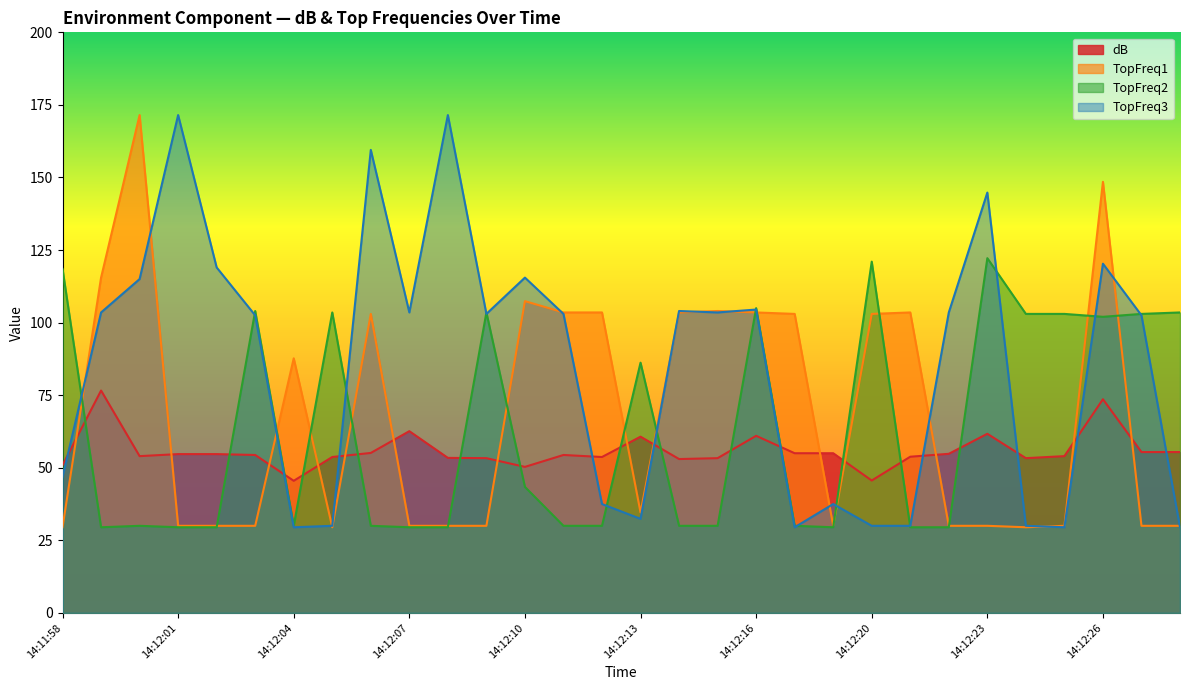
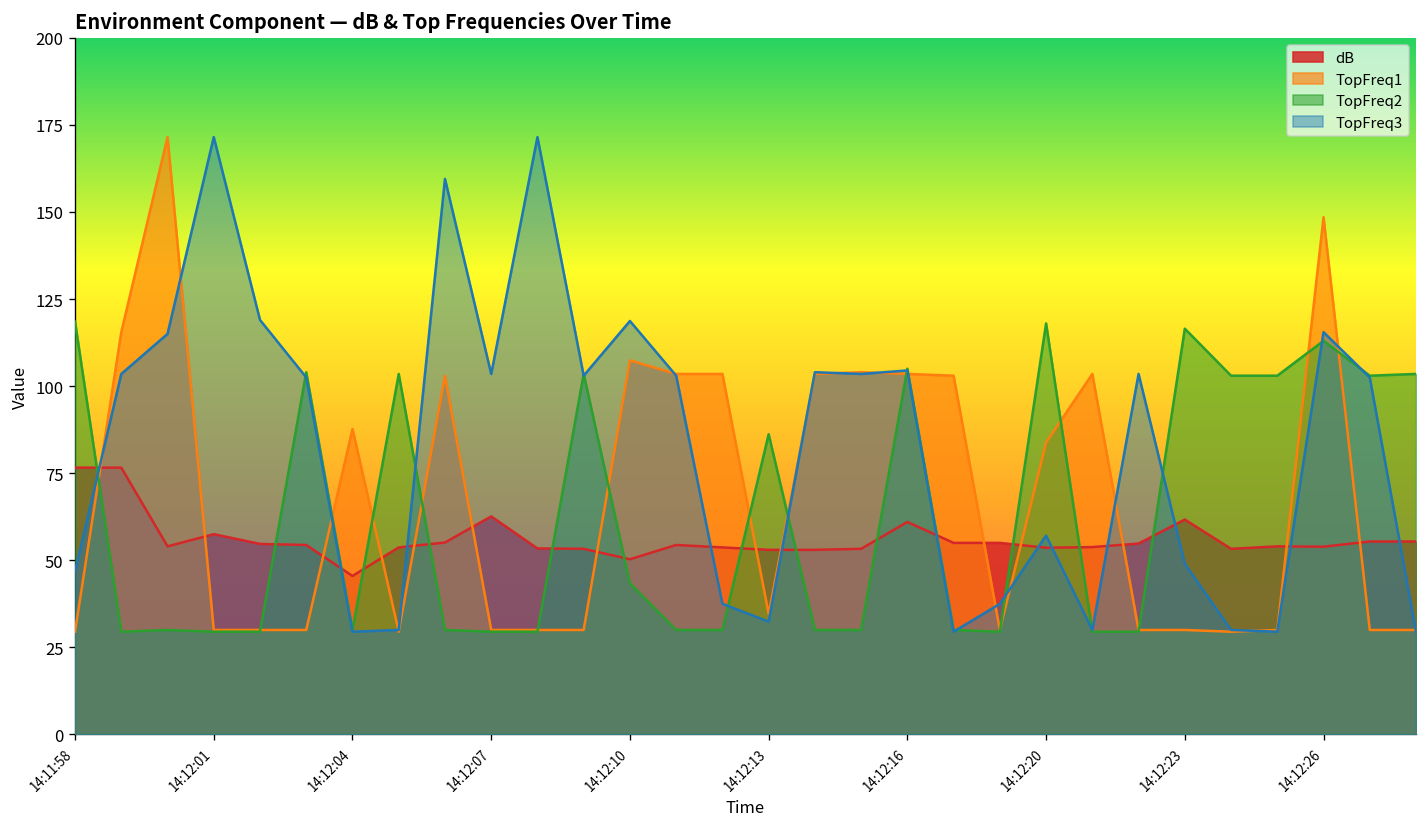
  {
    "dB": {
-     "14:11:58": 51,
-     "14:12:01": 55,
+     "14:11:58": 77,
+     "14:12:01": 58,
      "14:12:04": 46,
      "14:12:07": 63,
      "14:12:10": 50,
-     "14:12:13": 61,
+     "14:12:13": 53,
      "14:12:16": 61,
-     "14:12:20": 46,
+     "14:12:20": 54,
      "14:12:23": 62,
-     "14:12:26": 74
+     "14:12:26": 54
    },
    "TopFreq1": {
      "14:11:58": 30,
      "14:12:04": 88,
      "14:12:10": 107,
      "14:12:13": 35,
      "14:12:16": 104,
-     "14:12:20": 103,
+     "14:12:20": 84,
      "14:12:23": 30,
      "14:12:26": 149
    },
    "TopFreq2": {
      "14:11:58": 119,
      "14:12:10": 43,
      "14:12:13": 86,
-     "14:12:20": 121,
-     "14:12:23": 122,
-     "14:12:26": 102
+     "14:12:20": 118,
+     "14:12:23": 117,
+     "14:12:26": 113
    },
    "TopFreq3": {
      "14:11:58": 47,
      "14:12:01": 172,
      "14:12:07": 104,
-     "14:12:10": 116,
+     "14:12:10": 119,
      "14:12:13": 32,
-     "14:12:20": 30,
-     "14:12:23": 145,
-     "14:12:26": 120
+     "14:12:20": 57,
+     "14:12:23": 49,
+     "14:12:26": 116
    }
  }
